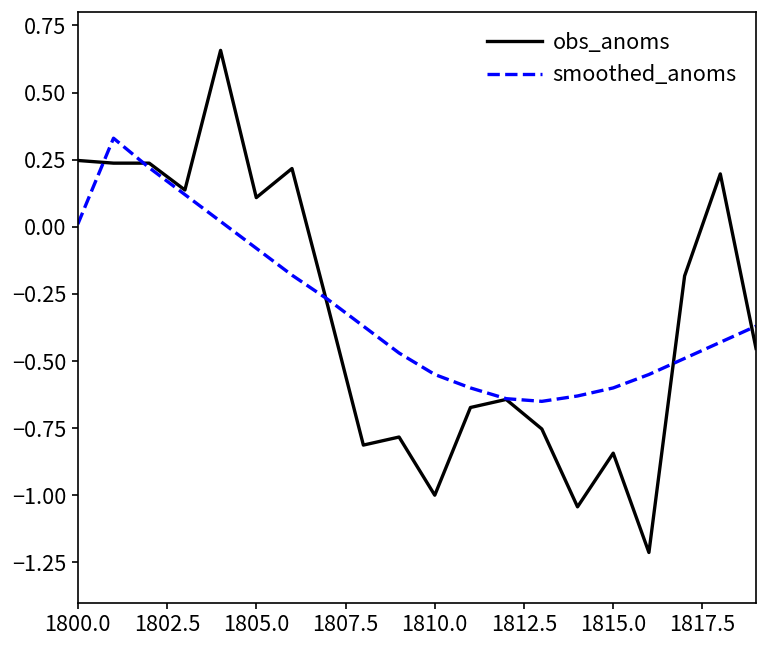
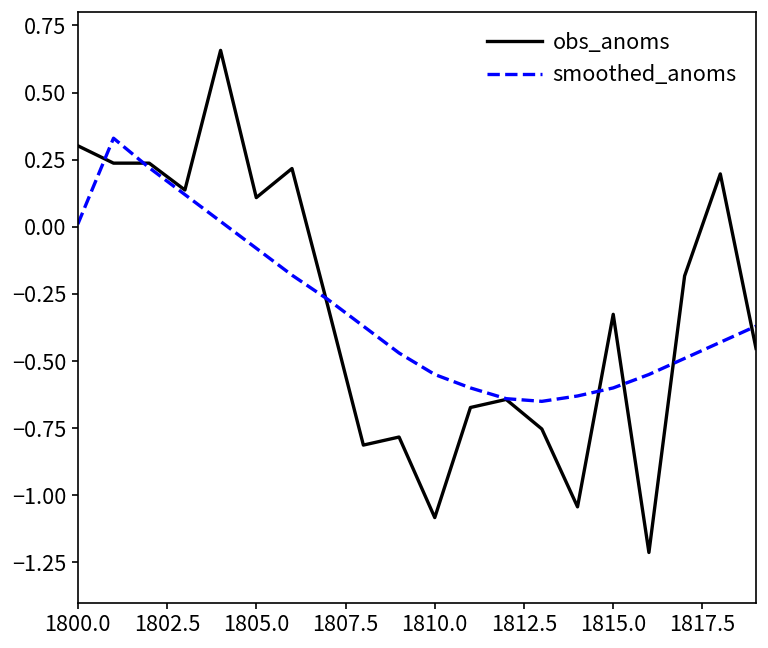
  {
    "obs_anoms": {
-     "1800.0": 0.25,
+     "1800.0": 0.30,
      "1805.0": 0.11,
-     "1810.0": -1.00,
-     "1815.0": -0.84
+     "1810.0": -1.08,
+     "1815.0": -0.33
    },
    "smoothed_anoms": {
      "1800.0": 0.01,
      "1805.0": -0.08,
      "1810.0": -0.55,
      "1815.0": -0.60
    }
  }
